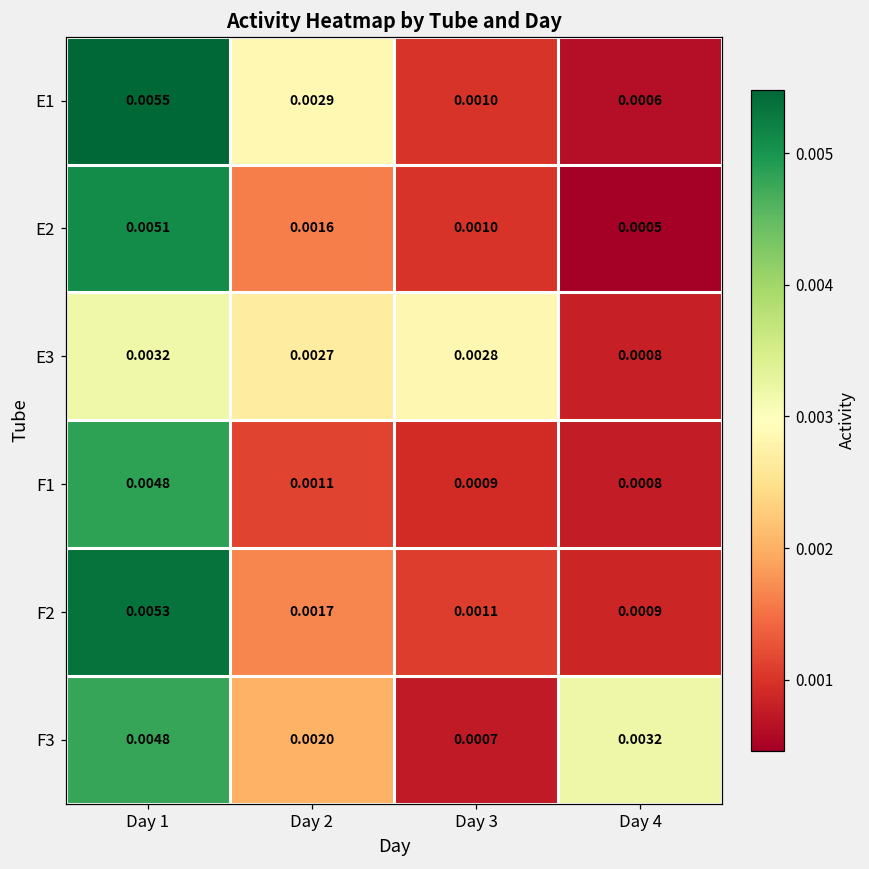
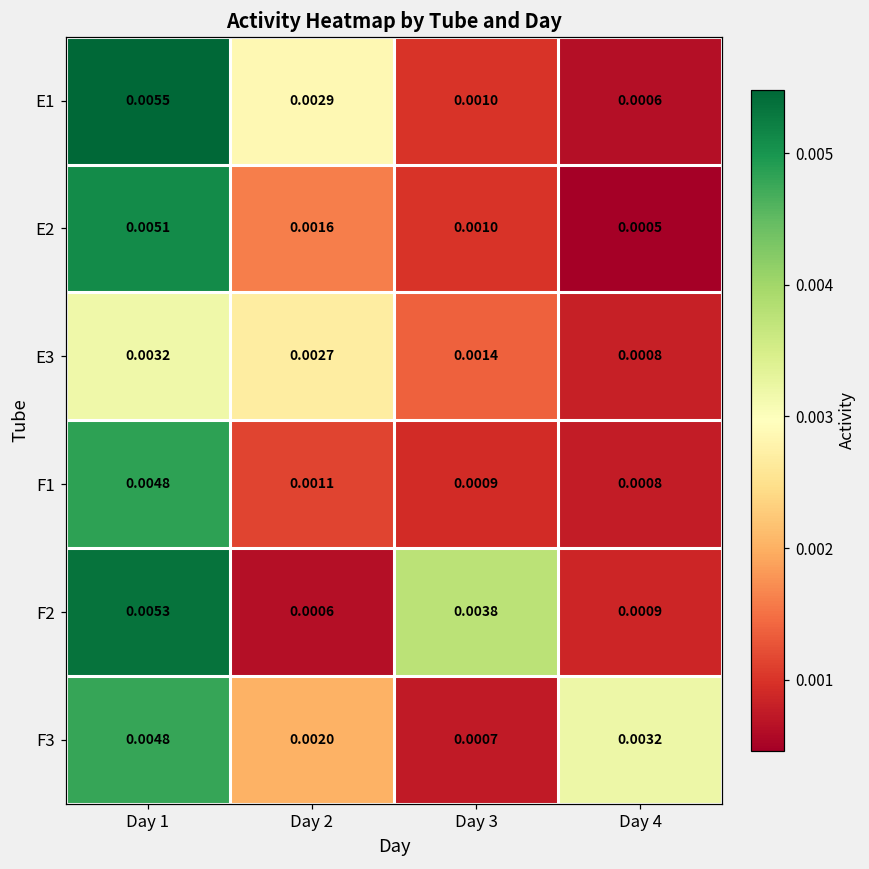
  {
    "E1": {
      "Day 1": 0.0055,
      "Day 2": 0.0029,
      "Day 3": 0.0010,
      "Day 4": 0.0006
    },
    "E2": {
      "Day 1": 0.0051,
      "Day 2": 0.0016,
      "Day 3": 0.0010,
      "Day 4": 0.0005
    },
    "E3": {
      "Day 1": 0.0032,
      "Day 2": 0.0027,
-     "Day 3": 0.0028,
+     "Day 3": 0.0014,
      "Day 4": 0.0008
    },
    "F1": {
      "Day 1": 0.0048,
      "Day 2": 0.0011,
      "Day 3": 0.0009,
      "Day 4": 0.0008
    },
    "F2": {
      "Day 1": 0.0053,
-     "Day 2": 0.0017,
-     "Day 3": 0.0011,
+     "Day 2": 0.0006,
+     "Day 3": 0.0038,
      "Day 4": 0.0009
    },
    "F3": {
      "Day 1": 0.0048,
      "Day 2": 0.0020,
      "Day 3": 0.0007,
      "Day 4": 0.0032
    }
  }
